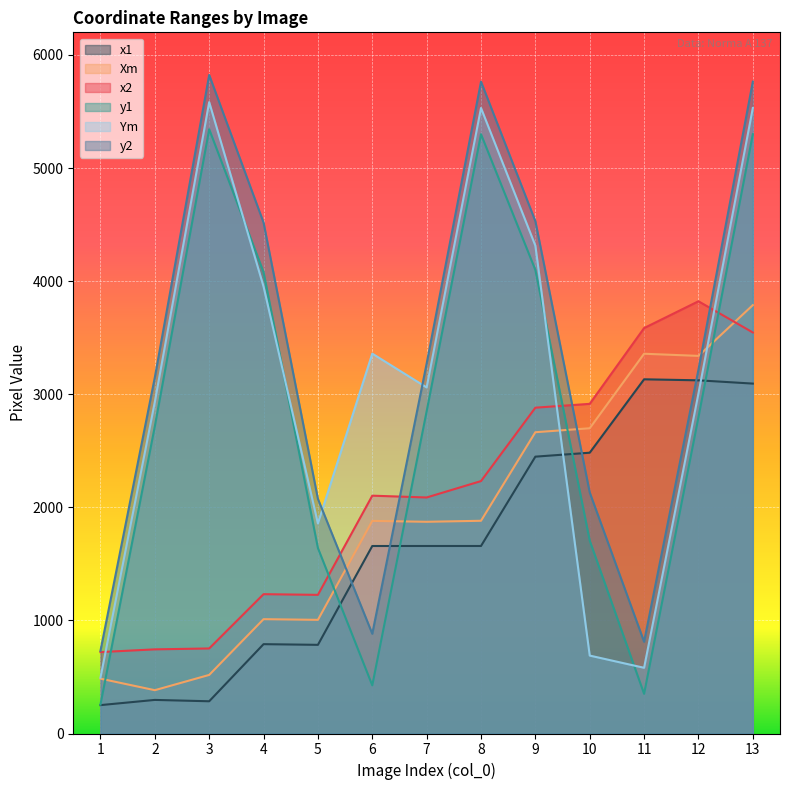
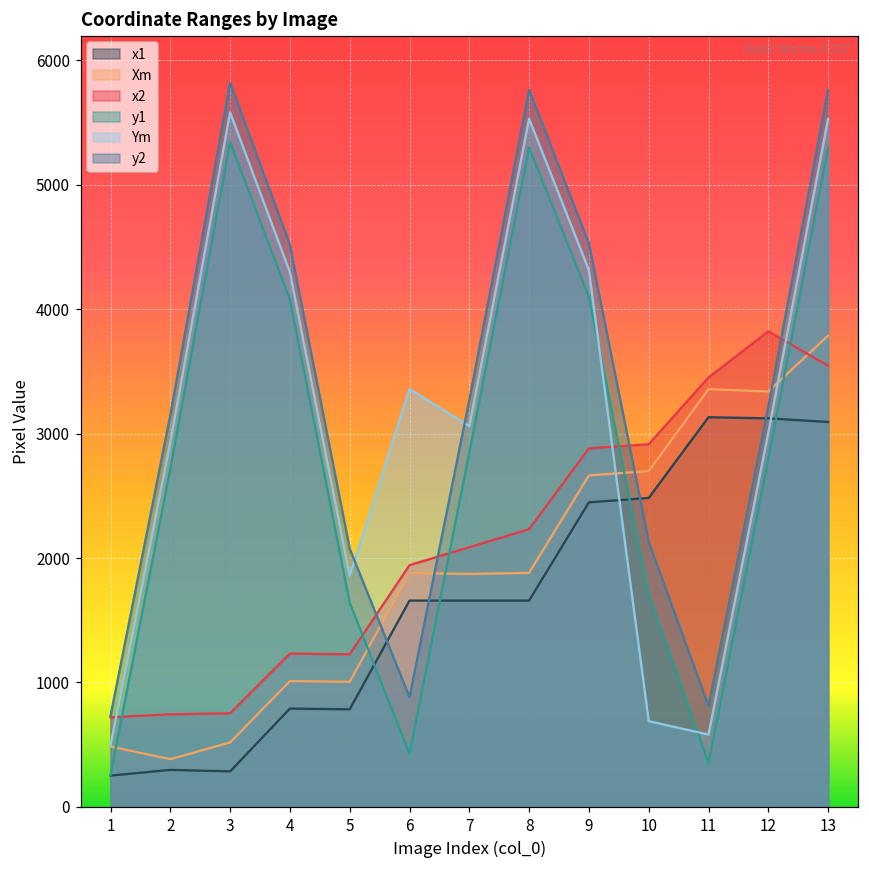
  {
    "x1": {
      "2": 300,
      "3": 290,
      "4": 790,
      "5": 780,
      "6": 1660,
      "7": 1660,
      "8": 1660,
      "9": 2450,
      "10": 2480,
      "11": 3130,
      "12": 3120,
      "13": 3090
    },
    "Xm": {
      "2": 380,
      "3": 520,
      "4": 1010,
      "5": 1010,
      "6": 1880,
      "7": 1870,
      "8": 1880,
      "9": 2660,
      "10": 2700,
      "11": 3360,
      "12": 3340,
      "13": 3790
    },
    "x2": {
      "2": 740,
      "3": 750,
      "4": 1230,
      "5": 1230,
-     "6": 2100,
+     "6": 1940,
      "7": 2090,
      "8": 2230,
      "9": 2880,
      "10": 2920,
-     "11": 3590,
+     "11": 3450,
      "12": 3820,
      "13": 3550
    },
    "Ym": {
      "2": 2930,
      "3": 5580,
-     "4": 3950,
+     "4": 4300,
      "5": 1860,
      "6": 3360,
      "7": 3060,
      "8": 5530,
      "9": 4310,
      "10": 690,
      "11": 580,
      "12": 3010,
      "13": 5530
    }
  }
